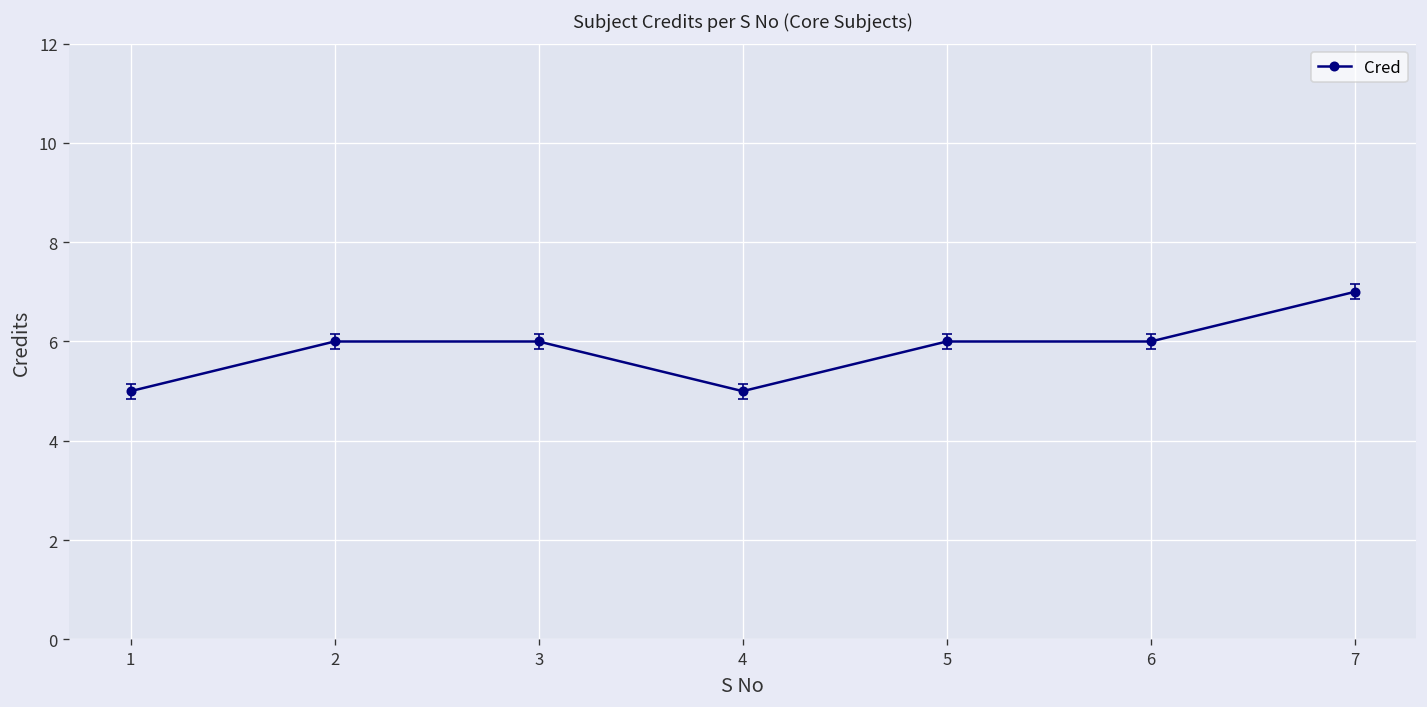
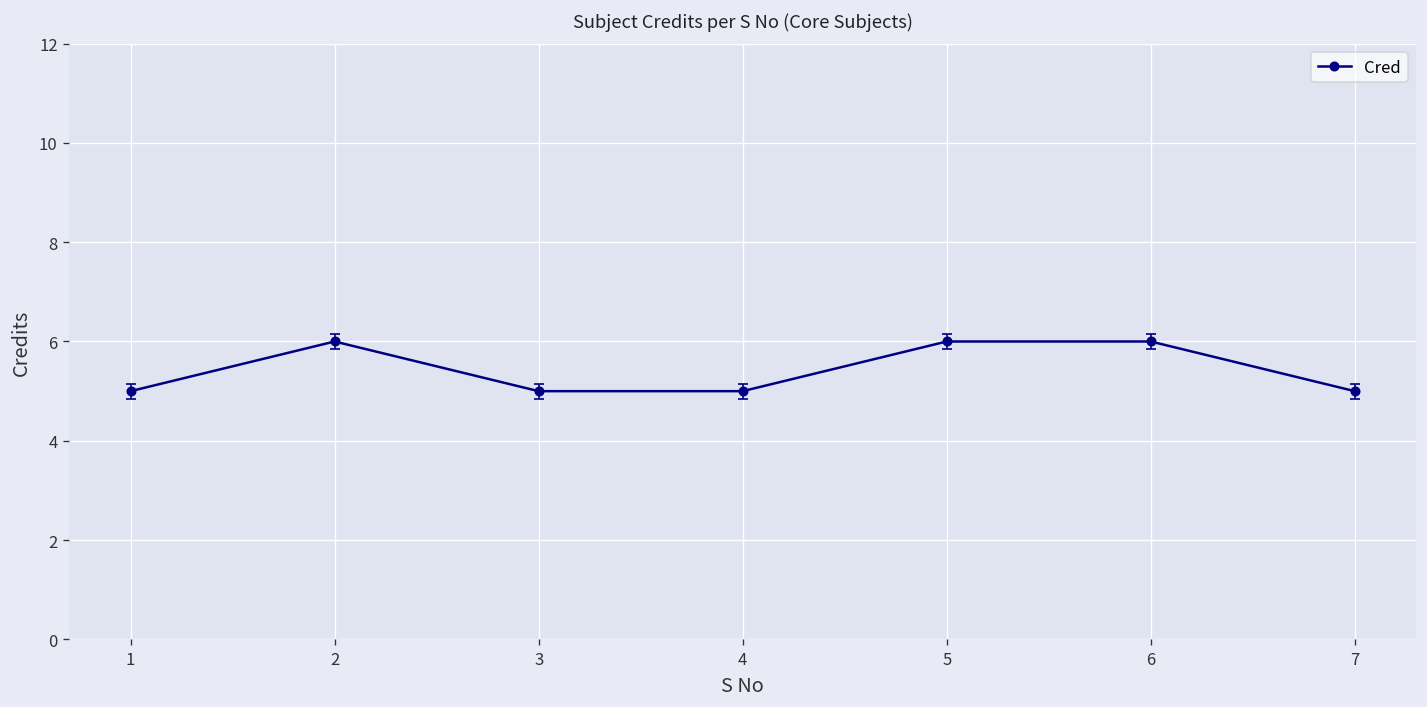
  {
    "Cred": {
      "1": 5,
      "2": 6,
-     "3": 6,
+     "3": 5,
      "4": 5,
      "5": 6,
      "6": 6,
-     "7": 7
+     "7": 5
    }
  }
